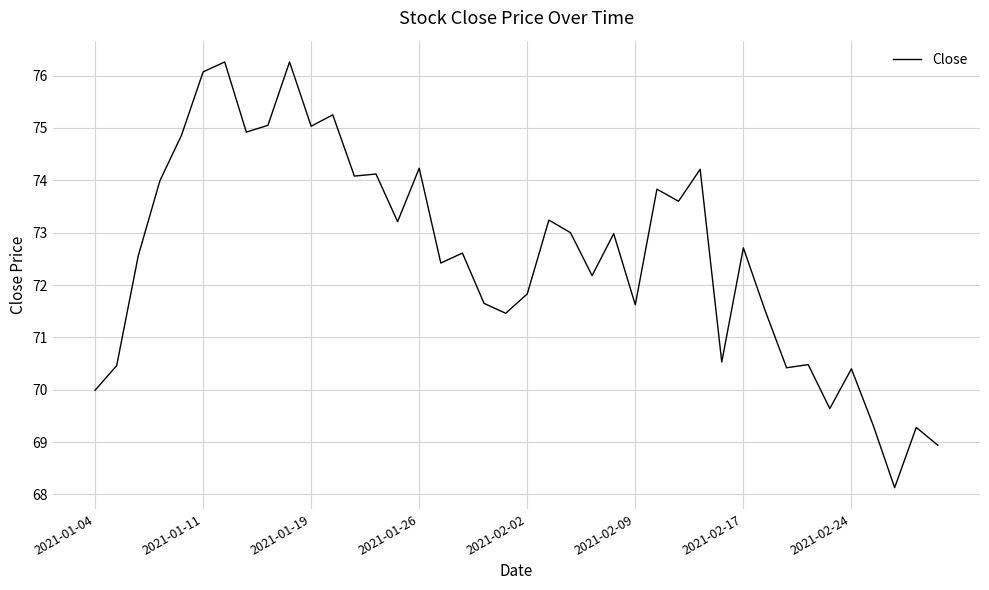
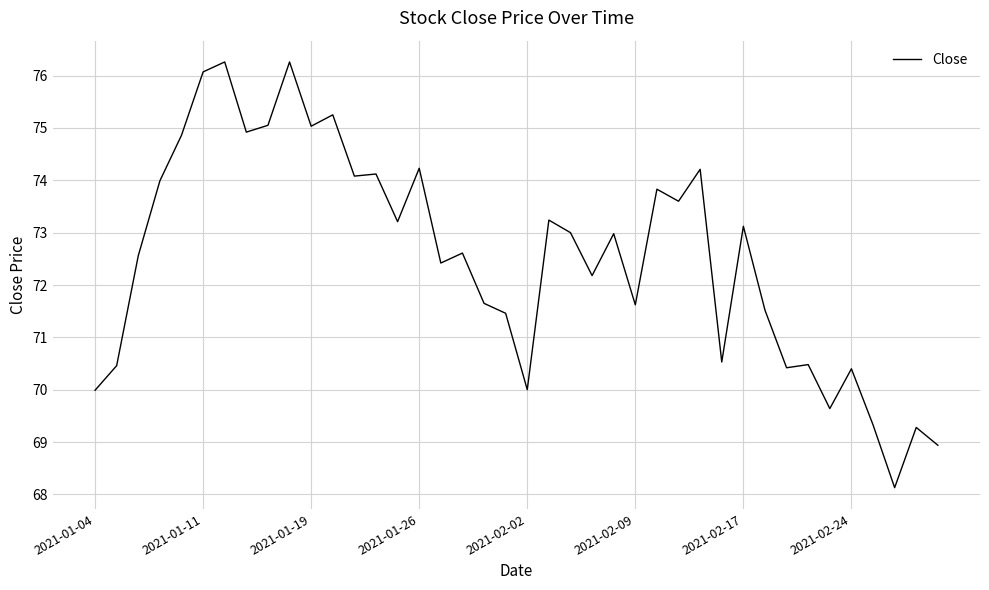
  {
    "2021-01-04": 70.0,
    "2021-01-11": 76.1,
    "2021-01-19": 75.0,
    "2021-01-26": 74.2,
-   "2021-02-02": 71.8,
+   "2021-02-02": 70.0,
    "2021-02-09": 71.6,
-   "2021-02-17": 72.7,
+   "2021-02-17": 73.1,
    "2021-02-24": 70.4
  }
